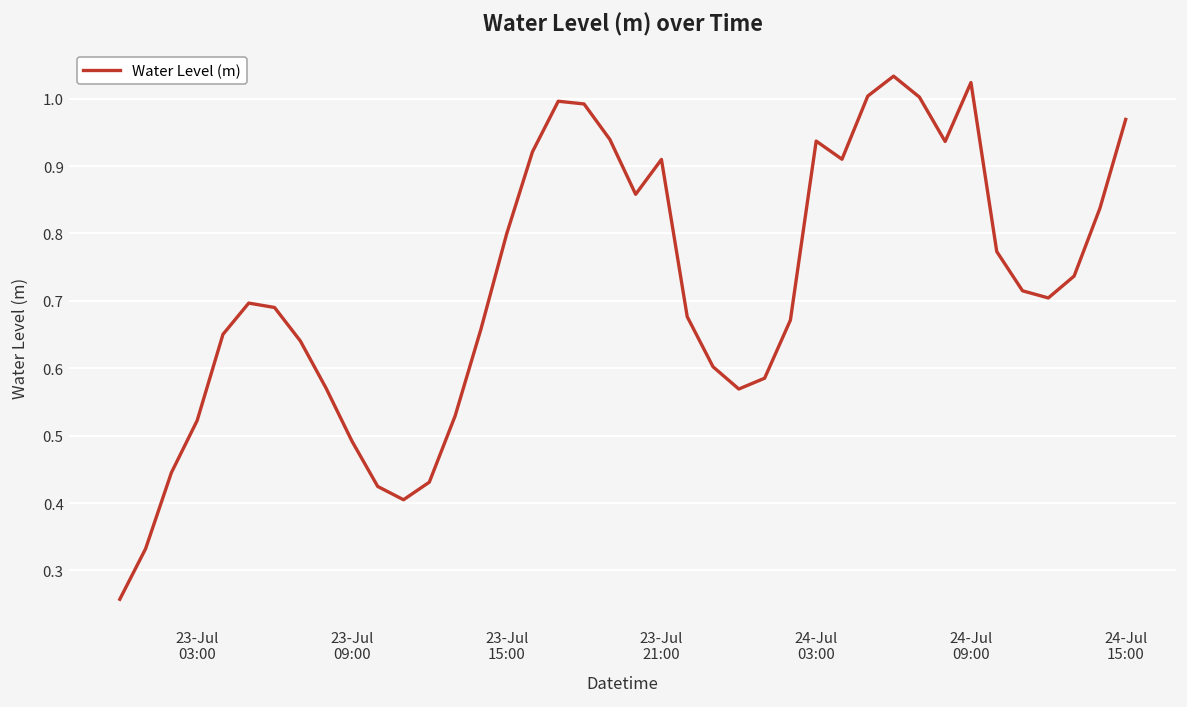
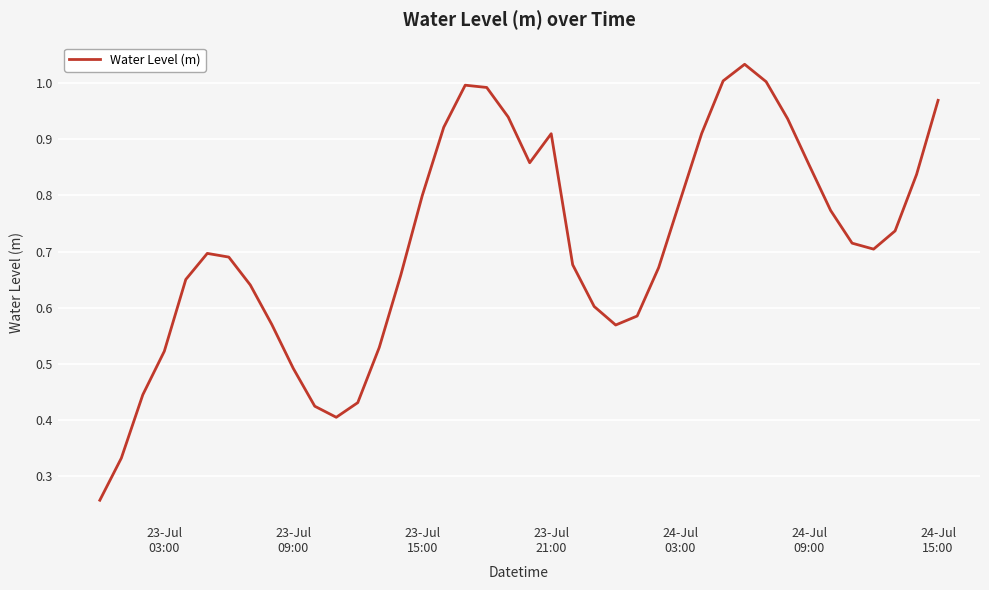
  {
    "23-Jul 03:00": 0.52,
    "23-Jul 09:00": 0.49,
    "23-Jul 15:00": 0.80,
    "23-Jul 21:00": 0.91,
-   "24-Jul 03:00": 0.94,
-   "24-Jul 09:00": 1.02,
+   "24-Jul 03:00": 0.79,
+   "24-Jul 09:00": 0.85,
    "24-Jul 15:00": 0.97
  }
